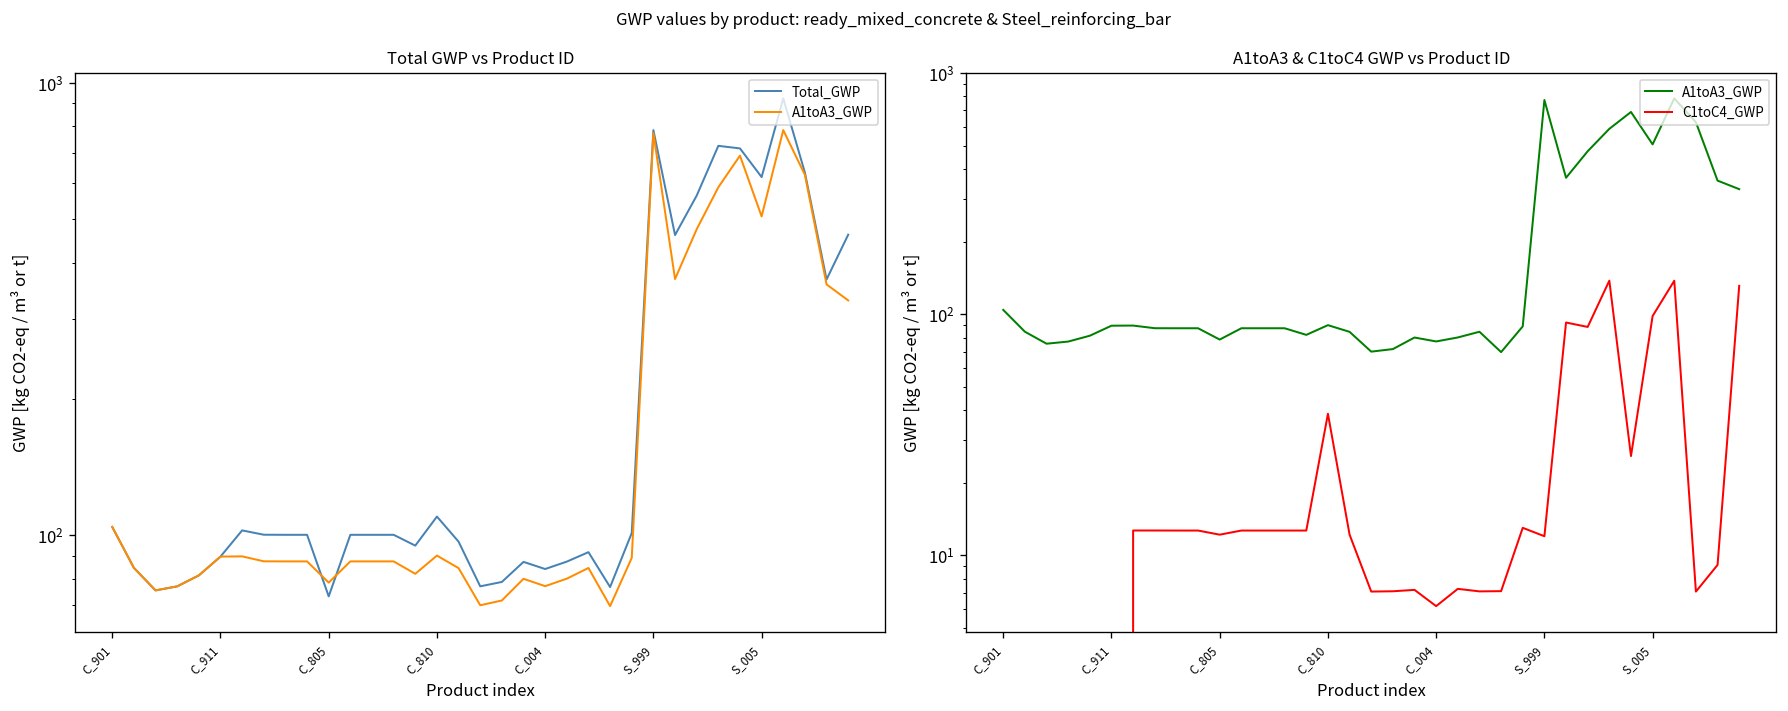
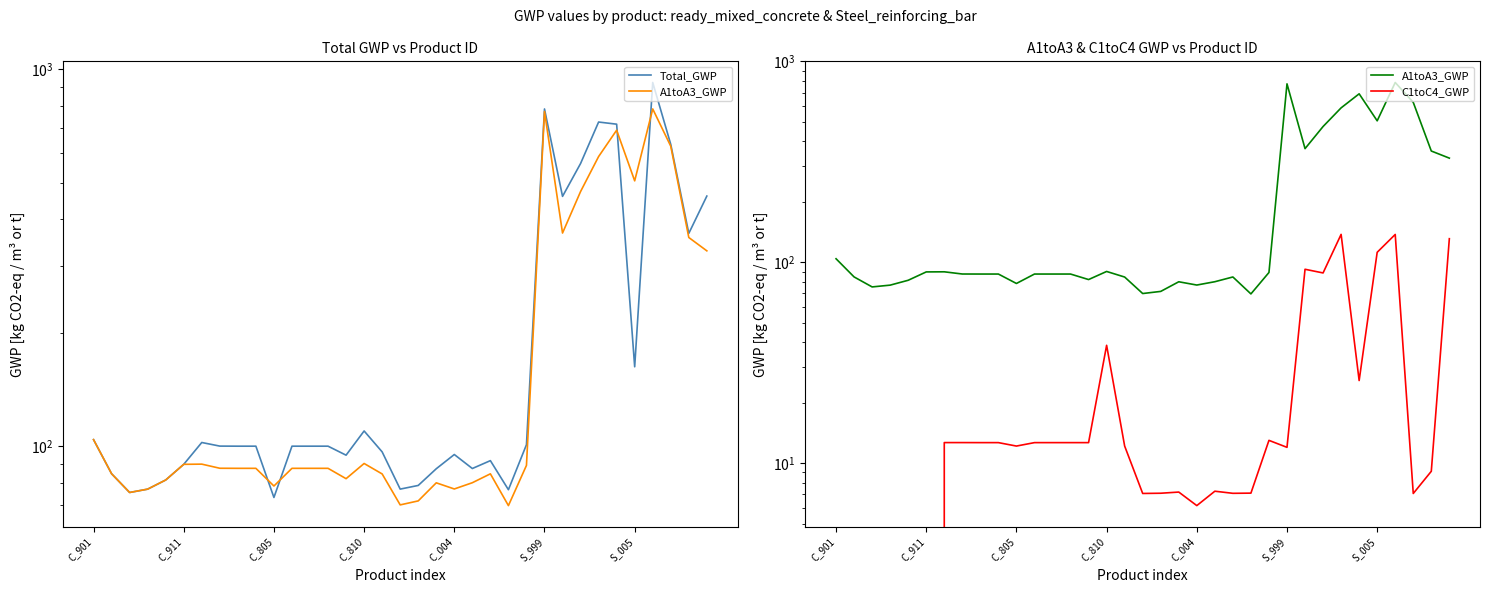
  {
    "Total GWP vs Product ID": {
      "Total_GWP": {
        "C_805": 73,
        "C_810": 110,
-       "C_004": 84,
-       "S_005": 620
+       "C_004": 95,
+       "S_005": 163
      }
    },
    "A1toA3 & C1toC4 GWP vs Product ID": {
      "A1toA3_GWP": {
        "C_901": 100,
        "C_911": 90,
        "C_805": 78,
        "C_810": 90,
        "C_004": 77,
        "S_999": 770,
        "S_005": 510
      },
      "C1toC4_GWP": {
        "C_805": 12,
        "C_810": 39,
        "C_004": 6,
        "S_999": 12,
-       "S_005": 100
+       "S_005": 110
      }
    }
  }
